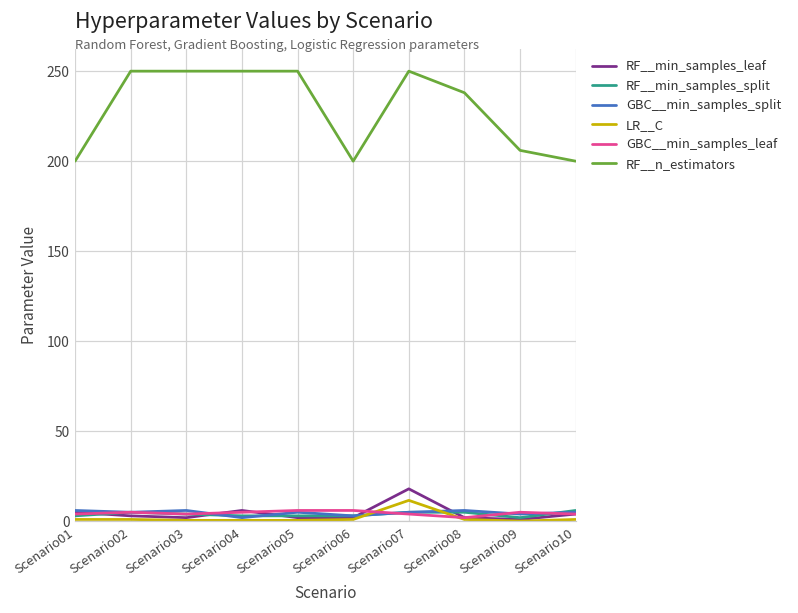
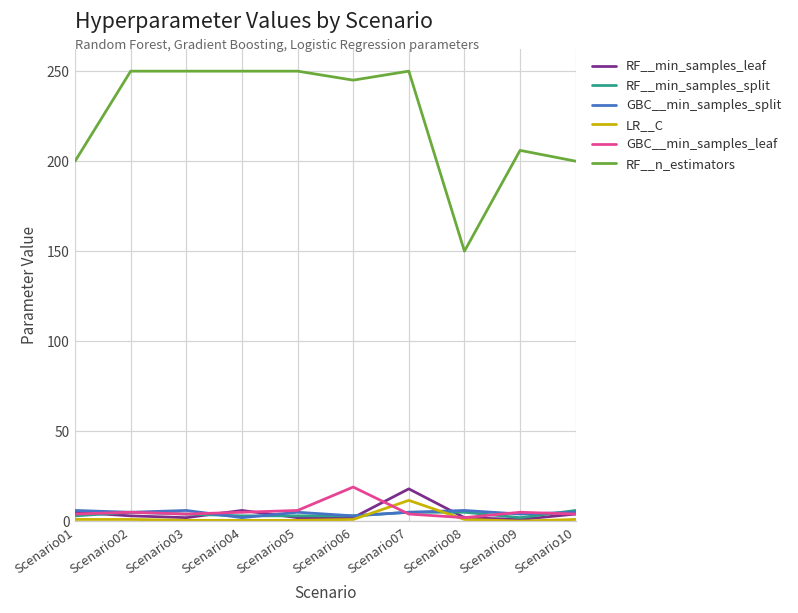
  {
    "RF__min_samples_leaf": {
      "Scenario02": 3,
      "Scenario07": 18
    },
    "GBC__min_samples_split": {
      "Scenario03": 6
    },
    "LR__C": {
      "Scenario01": 1,
      "Scenario02": 1,
      "Scenario07": 12,
      "Scenario10": 1
    },
    "GBC__min_samples_leaf": {
-     "Scenario06": 6
+     "Scenario06": 19
    },
    "RF__n_estimators": {
      "Scenario01": 200,
      "Scenario02": 250,
      "Scenario03": 250,
      "Scenario04": 250,
      "Scenario05": 250,
-     "Scenario06": 200,
+     "Scenario06": 245,
      "Scenario07": 250,
-     "Scenario08": 238,
+     "Scenario08": 150,
      "Scenario09": 206,
      "Scenario10": 200
    }
  }
